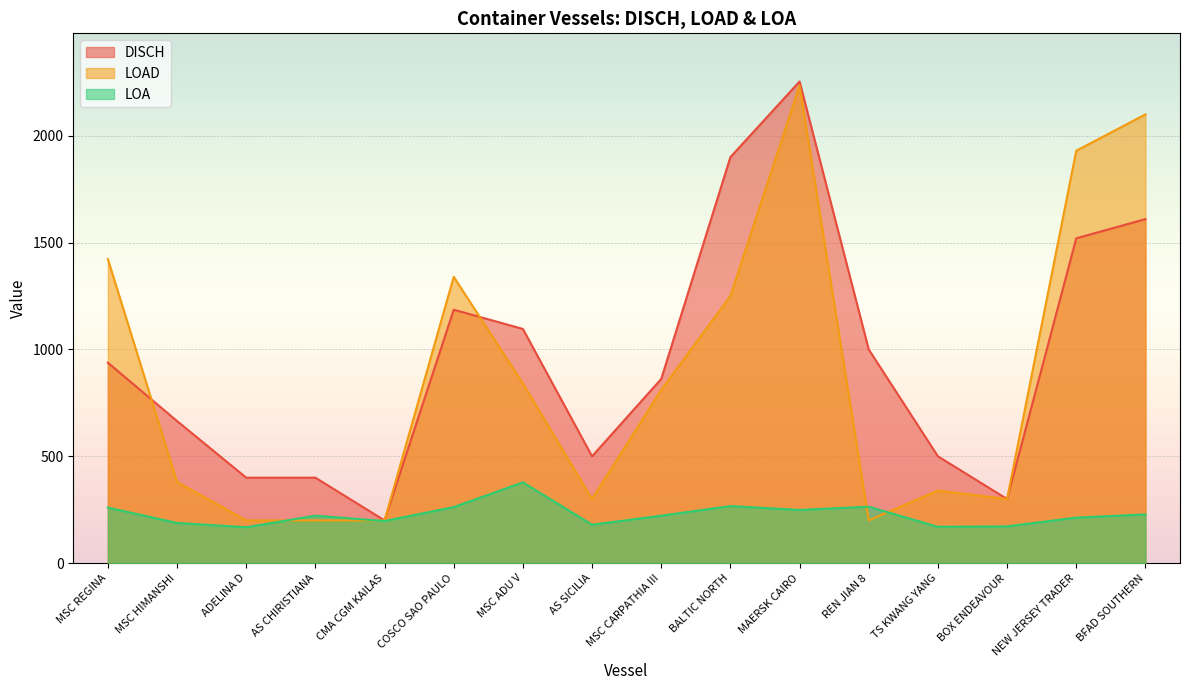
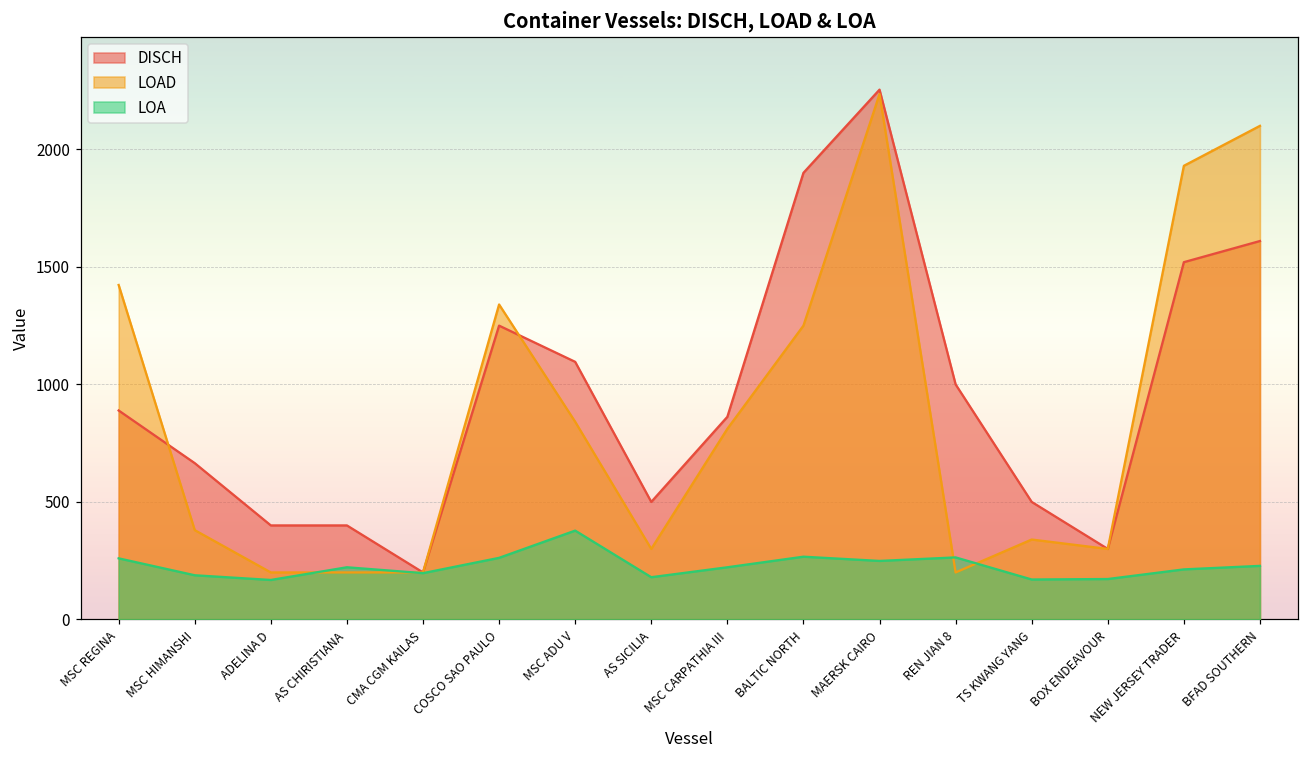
  {
    "DISCH": {
-     "MSC REGINA": 940,
+     "MSC REGINA": 890,
      "MSC HIMANSHI": 670,
      "ADELINA D": 400,
      "AS CHIRISTIANA": 400,
-     "COSCO SAO PAULO": 1190,
+     "COSCO SAO PAULO": 1250,
      "MSC ADU V": 1100,
      "AS SICILIA": 500,
      "MSC CARPATHIA III": 860,
      "BALTIC NORTH": 1900,
      "MAERSK CAIRO": 2250,
      "REN JIAN 8": 1000,
      "TS KWANG YANG": 500,
      "NEW JERSEY TRADER": 1520,
      "BFAD SOUTHERN": 1610
    },
    "LOAD": {
      "MSC REGINA": 1420,
      "MSC HIMANSHI": 380,
      "ADELINA D": 200,
      "AS CHIRISTIANA": 200,
      "COSCO SAO PAULO": 1340,
      "MSC ADU V": 840,
      "AS SICILIA": 300,
      "MSC CARPATHIA III": 810,
      "BALTIC NORTH": 1250,
      "MAERSK CAIRO": 2240,
      "REN JIAN 8": 200,
      "TS KWANG YANG": 340,
      "NEW JERSEY TRADER": 1930,
      "BFAD SOUTHERN": 2100
    },
    "LOA": {
      "MSC REGINA": 260,
      "MSC HIMANSHI": 190,
      "ADELINA D": 170,
      "AS CHIRISTIANA": 220,
      "COSCO SAO PAULO": 260,
      "MSC ADU V": 380,
      "AS SICILIA": 180,
      "MSC CARPATHIA III": 220,
      "BALTIC NORTH": 270,
      "MAERSK CAIRO": 250,
      "REN JIAN 8": 260,
      "TS KWANG YANG": 170,
      "BOX ENDEAVOUR": 170,
      "NEW JERSEY TRADER": 210,
      "BFAD SOUTHERN": 230
    }
  }
